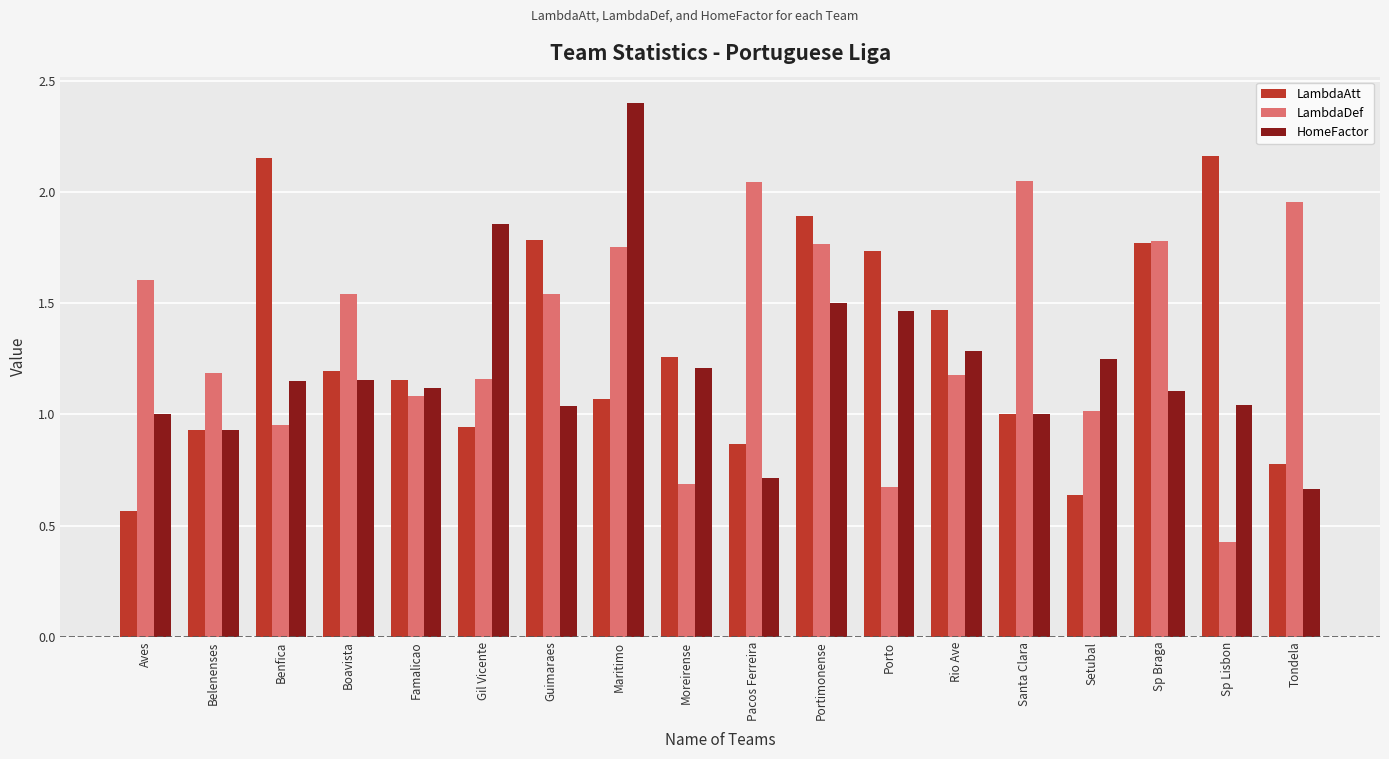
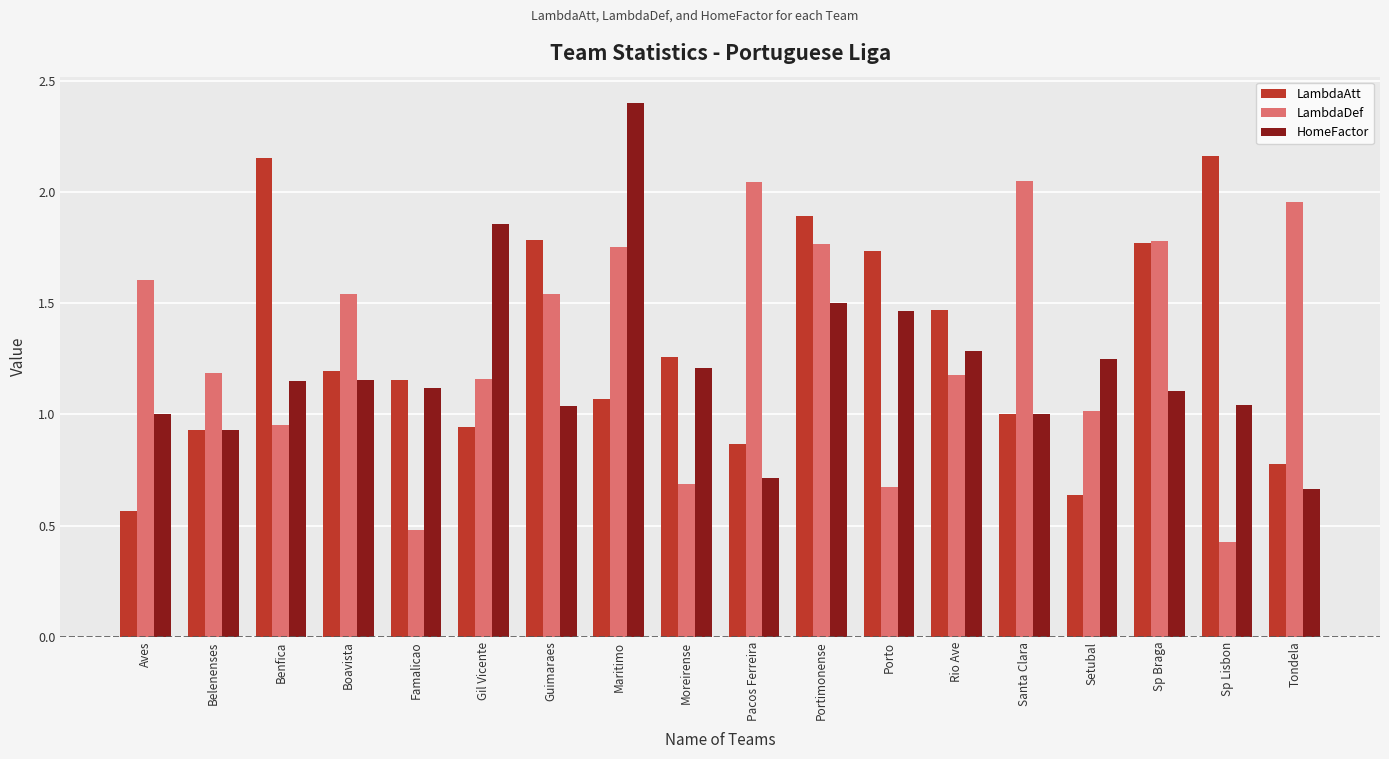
  {
    "LambdaAtt": {
      "Aves": 0.57,
      "Belenenses": 0.93,
      "Benfica": 2.15,
      "Boavista": 1.19,
      "Famalicao": 1.16,
      "Gil Vicente": 0.94,
      "Guimaraes": 1.78,
      "Maritimo": 1.07,
      "Moreirense": 1.26,
      "Pacos Ferreira": 0.87,
      "Portimonense": 1.89,
      "Porto": 1.73,
      "Rio Ave": 1.47,
      "Santa Clara": 1.00,
      "Setubal": 0.64,
      "Sp Braga": 1.77,
      "Sp Lisbon": 2.16,
      "Tondela": 0.78
    },
    "LambdaDef": {
      "Aves": 1.60,
      "Belenenses": 1.19,
      "Benfica": 0.95,
      "Boavista": 1.54,
-     "Famalicao": 1.08,
+     "Famalicao": 0.48,
      "Gil Vicente": 1.16,
      "Guimaraes": 1.54,
      "Maritimo": 1.75,
      "Moreirense": 0.69,
      "Pacos Ferreira": 2.05,
      "Portimonense": 1.77,
      "Porto": 0.67,
      "Rio Ave": 1.18,
      "Santa Clara": 2.05,
      "Setubal": 1.01,
      "Sp Braga": 1.78,
      "Sp Lisbon": 0.43,
      "Tondela": 1.96
    },
    "HomeFactor": {
      "Aves": 1.00,
      "Belenenses": 0.93,
      "Benfica": 1.15,
      "Boavista": 1.15,
      "Famalicao": 1.12,
      "Gil Vicente": 1.86,
      "Guimaraes": 1.04,
      "Maritimo": 2.40,
      "Moreirense": 1.21,
      "Pacos Ferreira": 0.71,
      "Portimonense": 1.50,
      "Porto": 1.47,
      "Rio Ave": 1.29,
      "Santa Clara": 1.00,
      "Setubal": 1.25,
      "Sp Braga": 1.10,
      "Sp Lisbon": 1.04,
      "Tondela": 0.67
    }
  }
